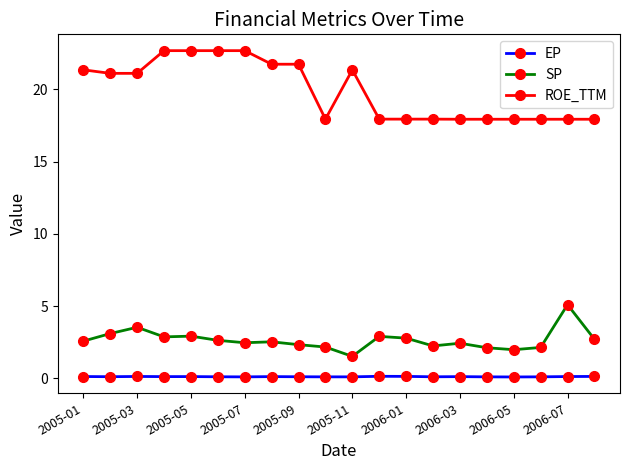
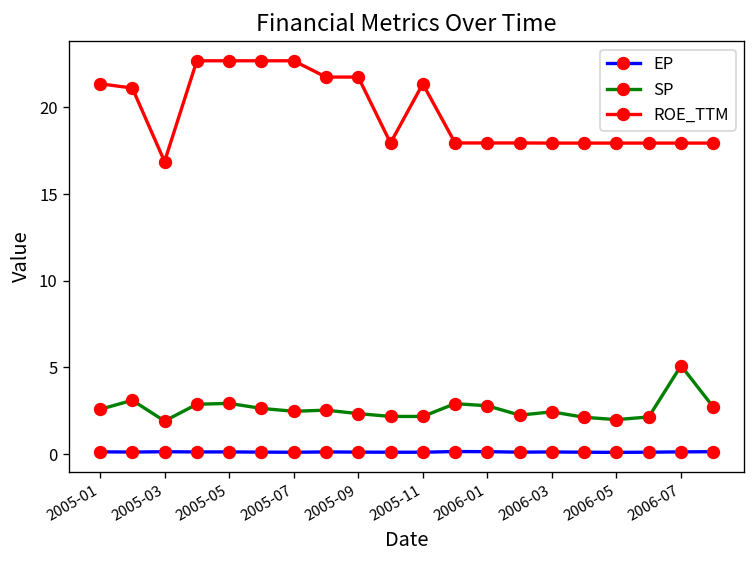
  {
    "EP": {
      "2005-01": 0.1,
      "2005-03": 0.1,
      "2005-05": 0.1,
      "2005-07": 0.1,
      "2005-09": 0.1,
      "2005-11": 0.1,
      "2006-01": 0.1,
      "2006-03": 0.1,
      "2006-05": 0.1,
      "2006-07": 0.1
    },
    "SP": {
      "2005-01": 2.6,
-     "2005-03": 3.5,
+     "2005-03": 1.9,
      "2005-05": 2.9,
      "2005-07": 2.5,
      "2005-09": 2.3,
-     "2005-11": 1.5,
+     "2005-11": 2.2,
      "2006-01": 2.8,
      "2006-03": 2.4,
      "2006-05": 2.0,
      "2006-07": 5.1
    },
    "ROE_TTM": {
      "2005-01": 21.4,
-     "2005-03": 21.1,
+     "2005-03": 16.9,
      "2005-05": 22.7,
      "2005-07": 22.7,
      "2005-09": 21.7,
      "2005-11": 21.4,
      "2006-01": 17.9,
      "2006-03": 17.9,
      "2006-05": 17.9,
      "2006-07": 17.9
    }
  }
